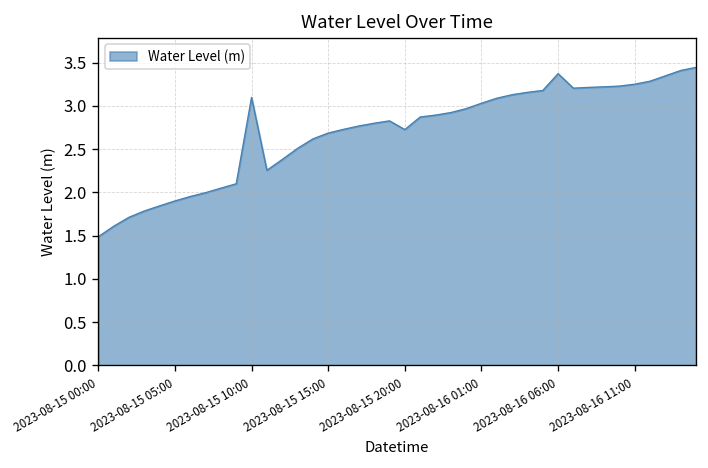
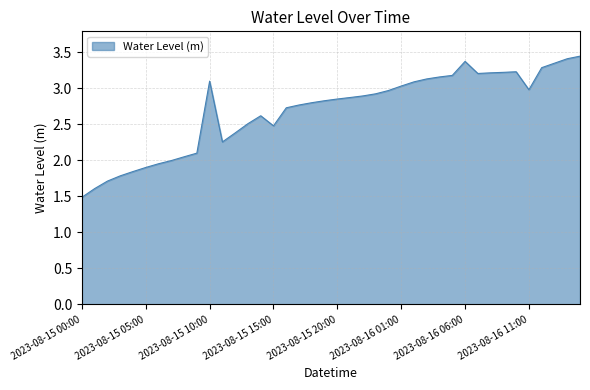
  {
    "2023-08-15 00:00": 1.5,
    "2023-08-15 05:00": 1.9,
    "2023-08-15 10:00": 3.1,
-   "2023-08-15 15:00": 2.7,
-   "2023-08-15 20:00": 2.7,
+   "2023-08-15 15:00": 2.5,
+   "2023-08-15 20:00": 2.9,
    "2023-08-16 01:00": 3.0,
    "2023-08-16 06:00": 3.4,
-   "2023-08-16 11:00": 3.3
+   "2023-08-16 11:00": 3.0
  }
